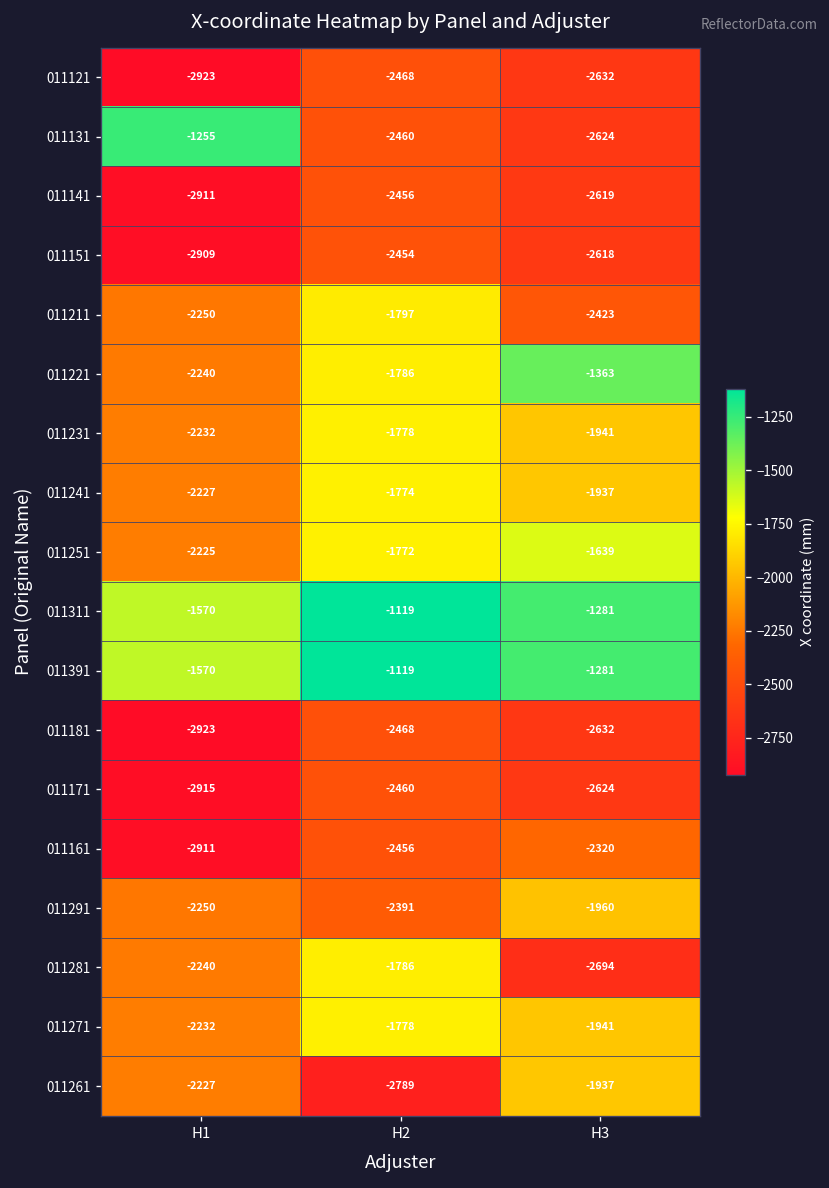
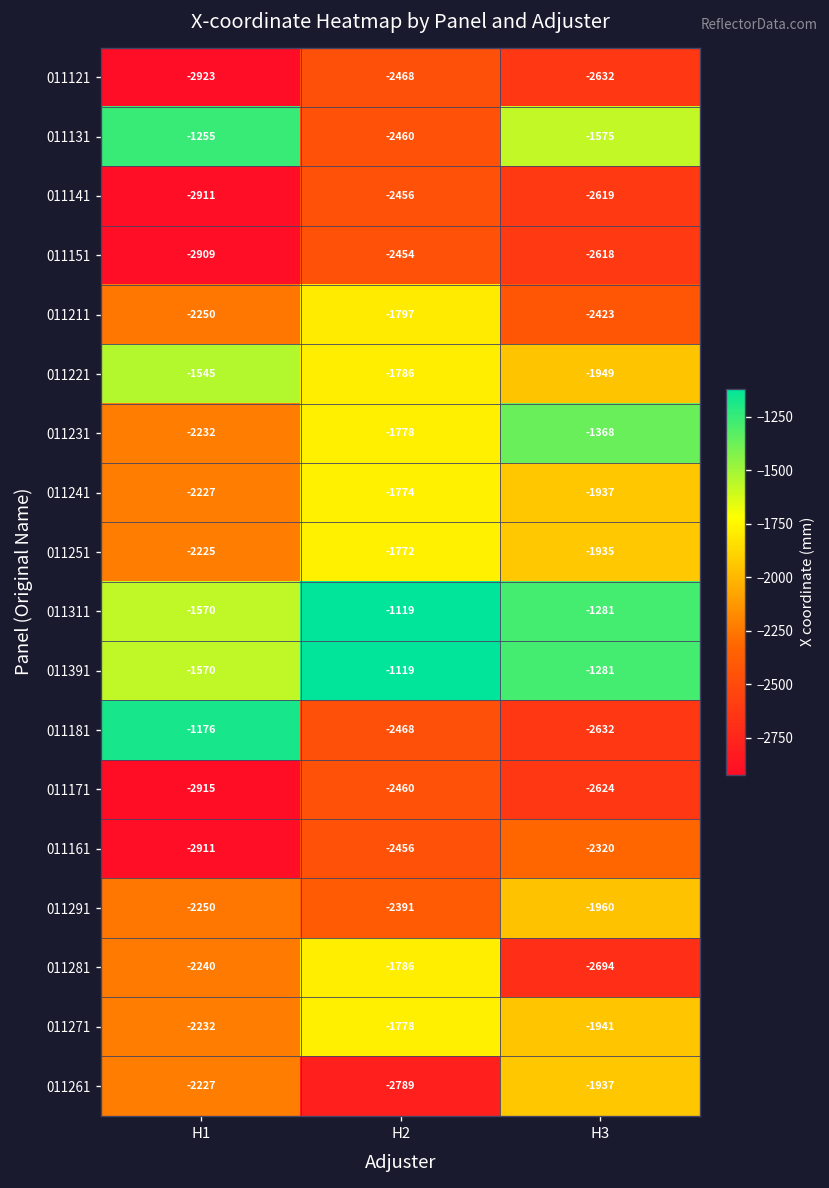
  {
    "011121": {
      "H1": -2923,
      "H2": -2468,
      "H3": -2632
    },
    "011131": {
      "H1": -1255,
      "H2": -2460,
-     "H3": -2624
+     "H3": -1575
    },
    "011141": {
      "H1": -2911,
      "H2": -2456,
      "H3": -2619
    },
    "011151": {
      "H1": -2909,
      "H2": -2454,
      "H3": -2618
    },
    "011211": {
      "H1": -2250,
      "H2": -1797,
      "H3": -2423
    },
    "011221": {
-     "H1": -2240,
+     "H1": -1545,
      "H2": -1786,
-     "H3": -1363
+     "H3": -1949
    },
    "011231": {
      "H1": -2232,
      "H2": -1778,
-     "H3": -1941
+     "H3": -1368
    },
    "011241": {
      "H1": -2227,
      "H2": -1774,
      "H3": -1937
    },
    "011251": {
      "H1": -2225,
      "H2": -1772,
-     "H3": -1639
+     "H3": -1935
    },
    "011311": {
      "H1": -1570,
      "H2": -1119,
      "H3": -1281
    },
    "011391": {
      "H1": -1570,
      "H2": -1119,
      "H3": -1281
    },
    "011181": {
-     "H1": -2923,
+     "H1": -1176,
      "H2": -2468,
      "H3": -2632
    },
    "011171": {
      "H1": -2915,
      "H2": -2460,
      "H3": -2624
    },
    "011161": {
      "H1": -2911,
      "H2": -2456,
      "H3": -2320
    },
    "011291": {
      "H1": -2250,
      "H2": -2391,
      "H3": -1960
    },
    "011281": {
      "H1": -2240,
      "H2": -1786,
      "H3": -2694
    },
    "011271": {
      "H1": -2232,
      "H2": -1778,
      "H3": -1941
    },
    "011261": {
      "H1": -2227,
      "H2": -2789,
      "H3": -1937
    }
  }
